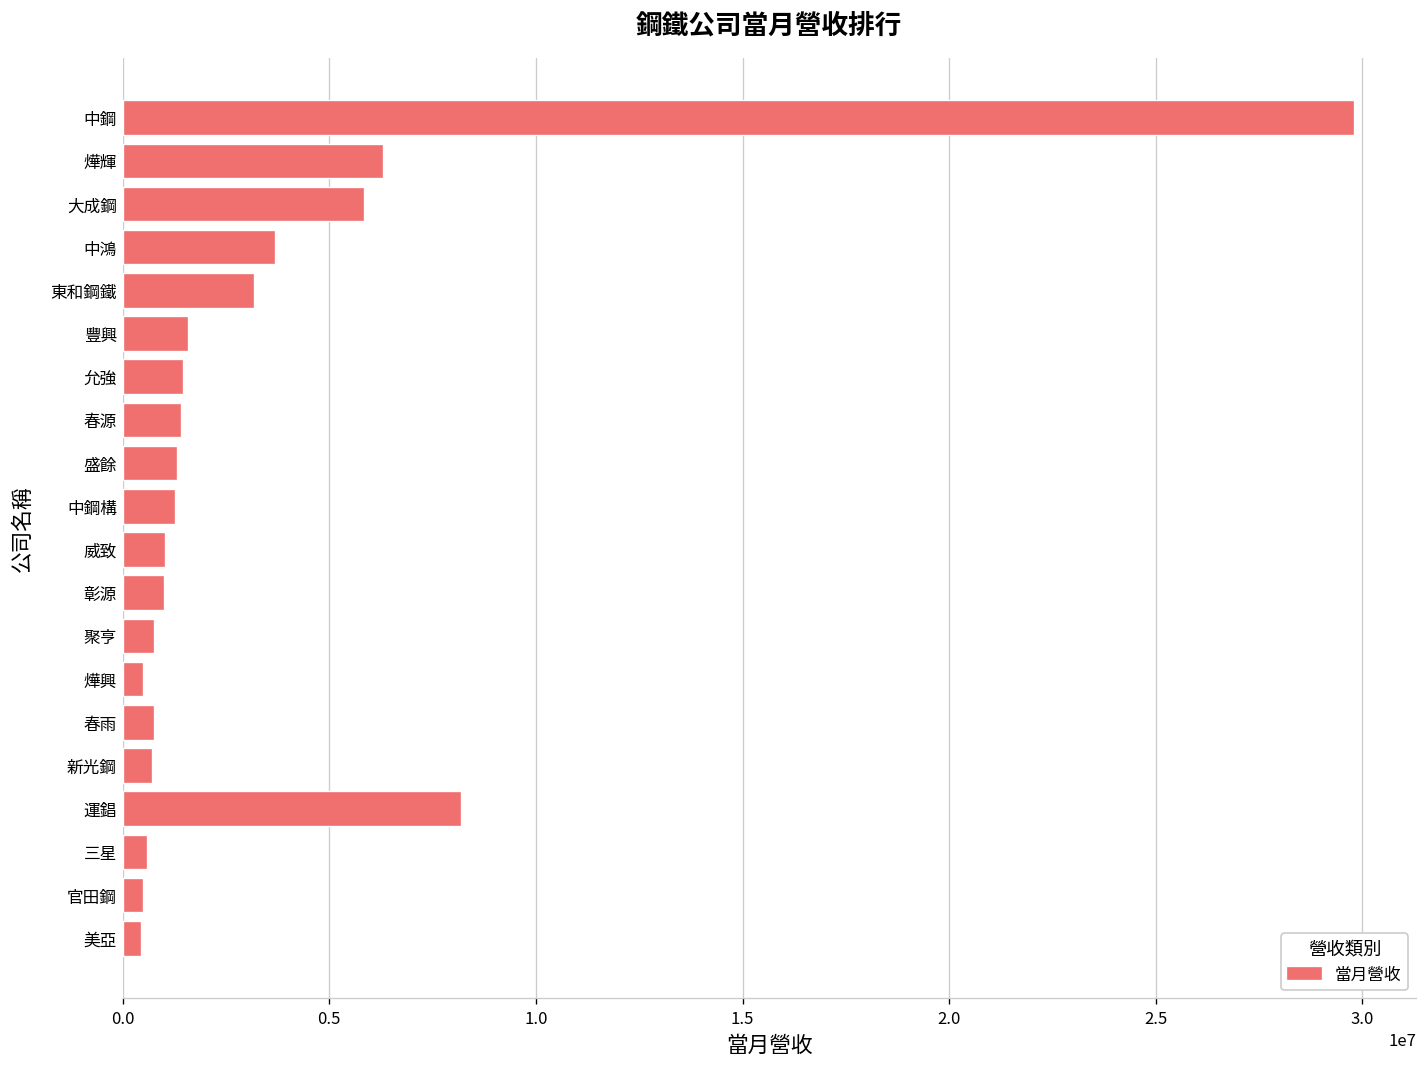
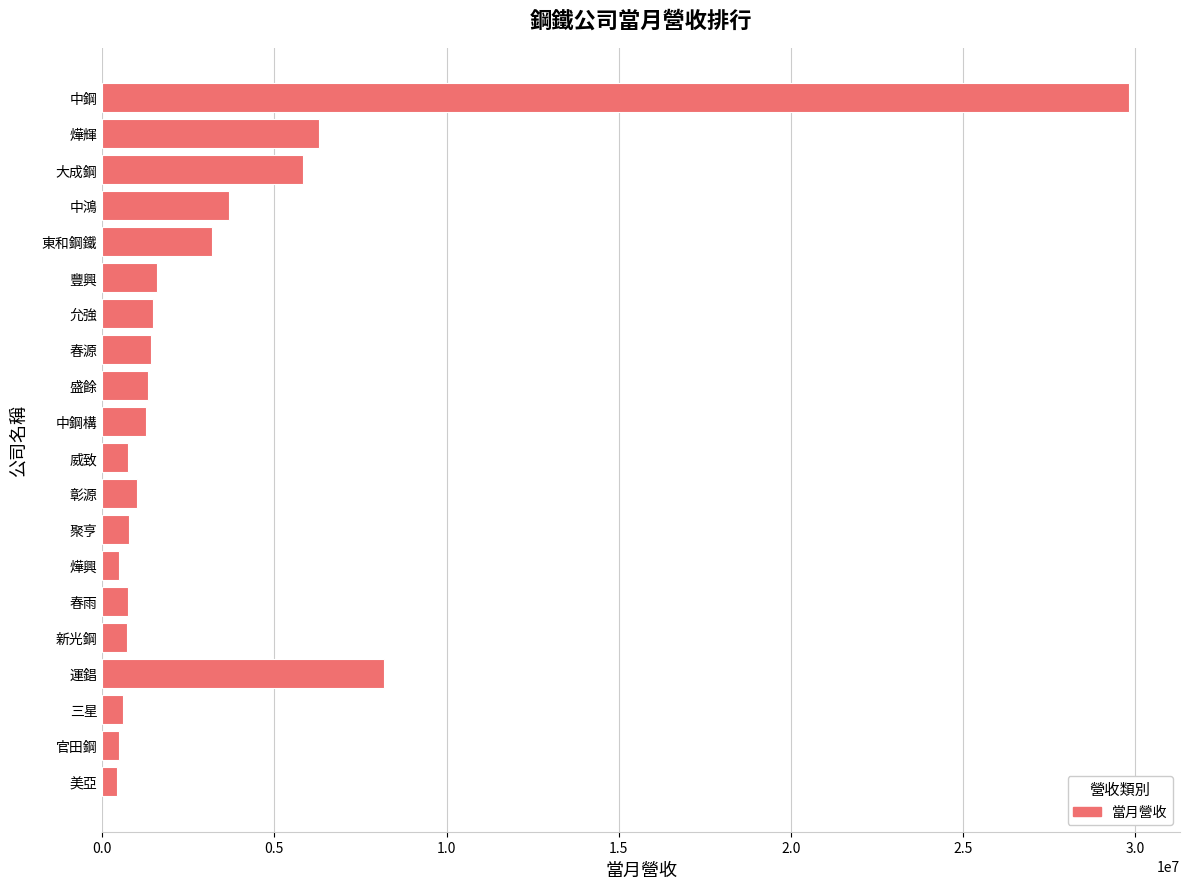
  {
    "中鋼": 29800000,
    "燁輝": 6300000,
    "大成鋼": 5800000,
    "中鴻": 3700000,
    "東和鋼鐵": 3200000,
    "豐興": 1600000,
    "允強": 1500000,
    "春源": 1400000,
    "盛餘": 1300000,
    "中鋼構": 1300000,
-   "威致": 1000000,
+   "威致": 700000,
    "彰源": 1000000,
    "聚亨": 800000,
    "燁興": 500000,
    "春雨": 800000,
    "新光鋼": 700000,
    "運錩": 8200000,
    "三星": 600000,
    "官田鋼": 500000,
    "美亞": 400000
  }
